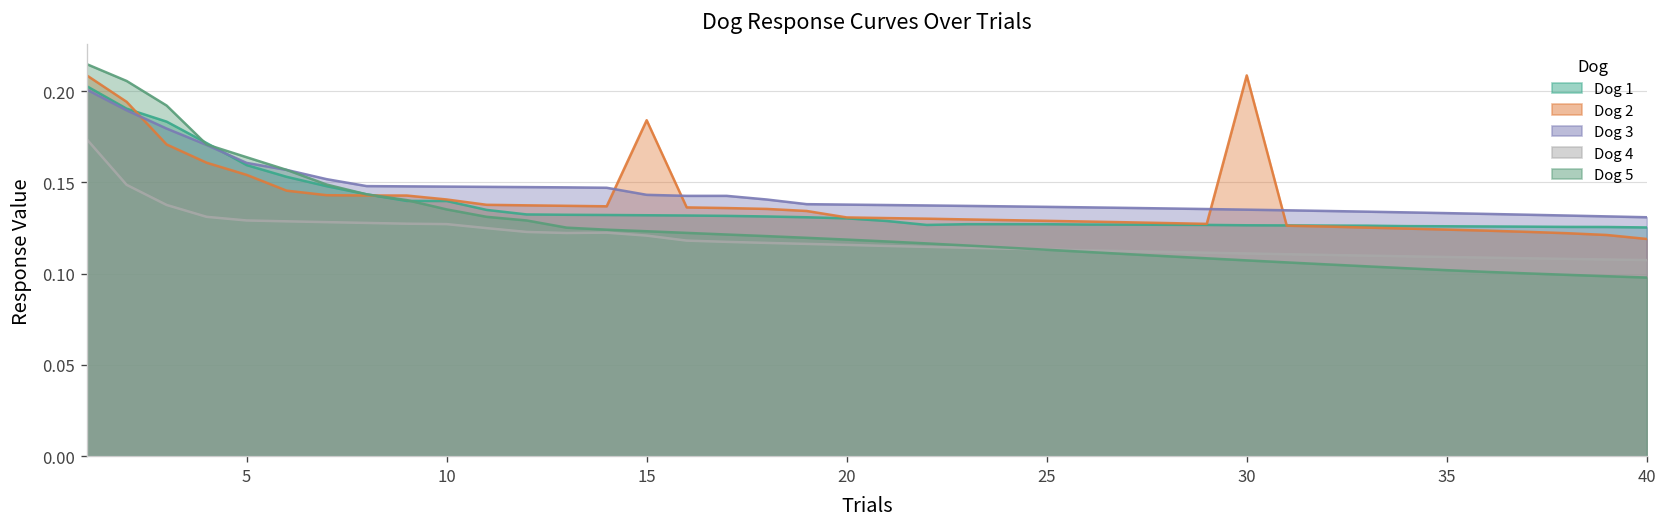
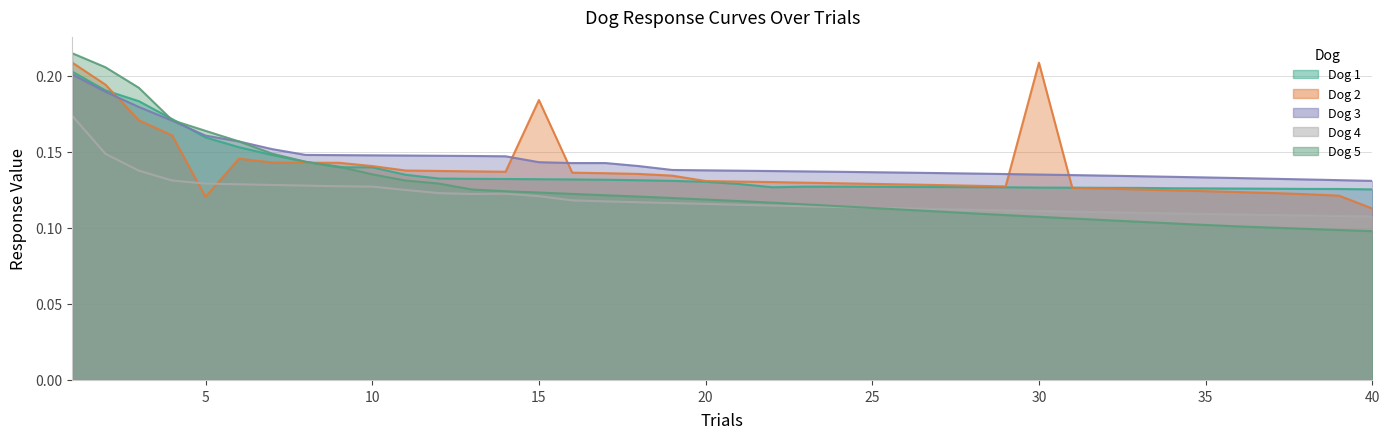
  {
    "Dog 2": {
-     "5": 0.154,
+     "5": 0.120,
      "15": 0.184,
      "25": 0.129,
      "30": 0.209,
      "35": 0.124,
-     "40": 0.119
+     "40": 0.113
    }
  }
